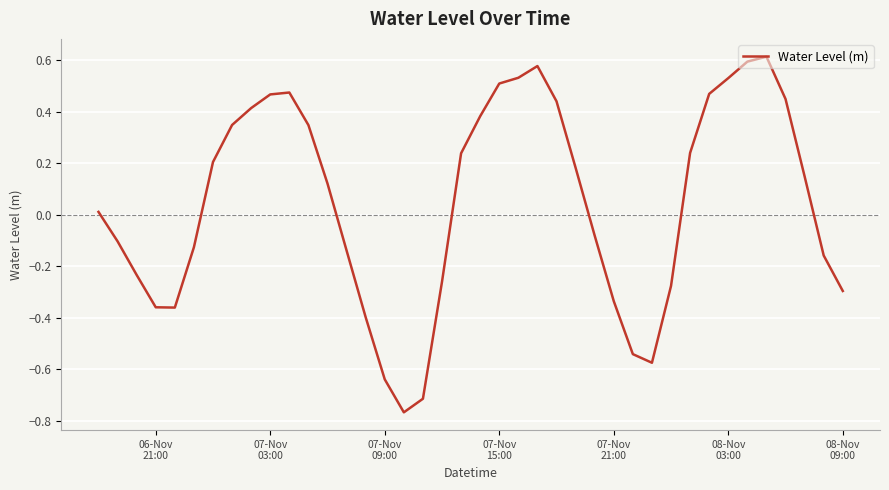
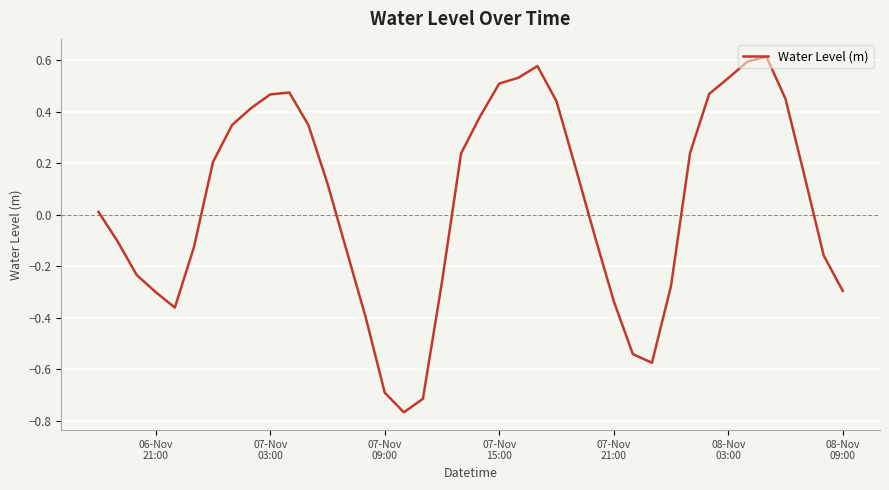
  {
-   "06-Nov 21:00": -0.36,
+   "06-Nov 21:00": -0.30,
    "07-Nov 03:00": 0.47,
-   "07-Nov 09:00": -0.64,
+   "07-Nov 09:00": -0.69,
    "07-Nov 15:00": 0.51,
    "07-Nov 21:00": -0.34,
    "08-Nov 03:00": 0.53,
    "08-Nov 09:00": -0.30
  }
